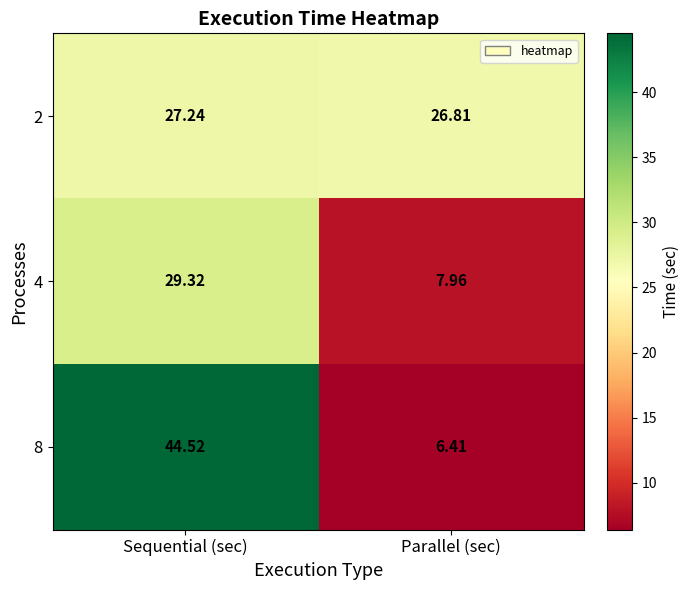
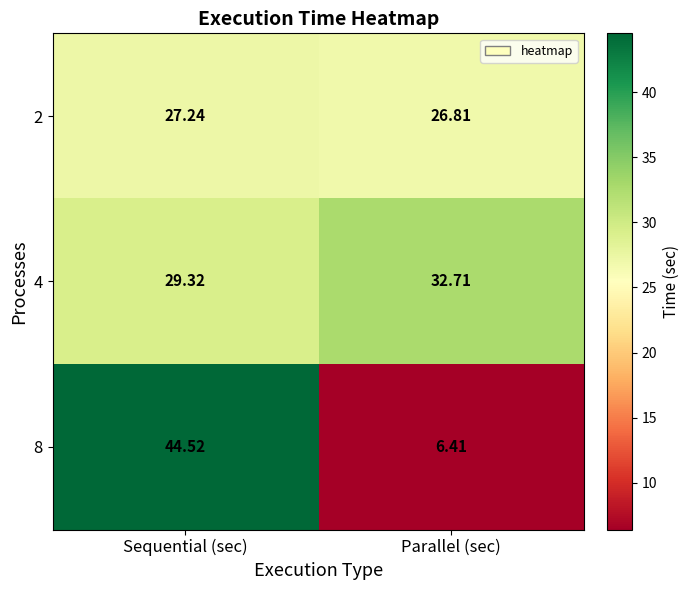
  {
    "2": {
      "Sequential (sec)": 27.24,
      "Parallel (sec)": 26.81
    },
    "4": {
      "Sequential (sec)": 29.32,
-     "Parallel (sec)": 7.96
+     "Parallel (sec)": 32.71
    },
    "8": {
      "Sequential (sec)": 44.52,
      "Parallel (sec)": 6.41
    }
  }
